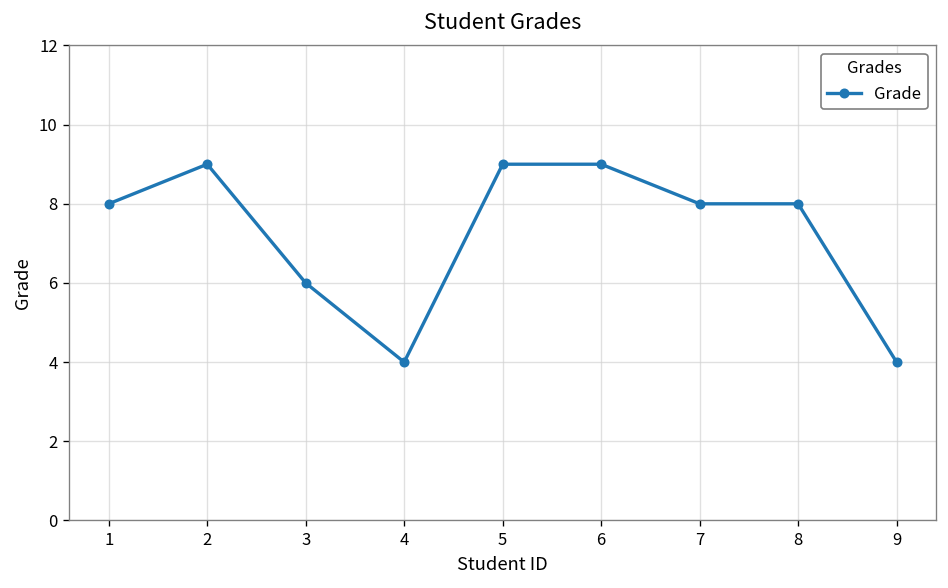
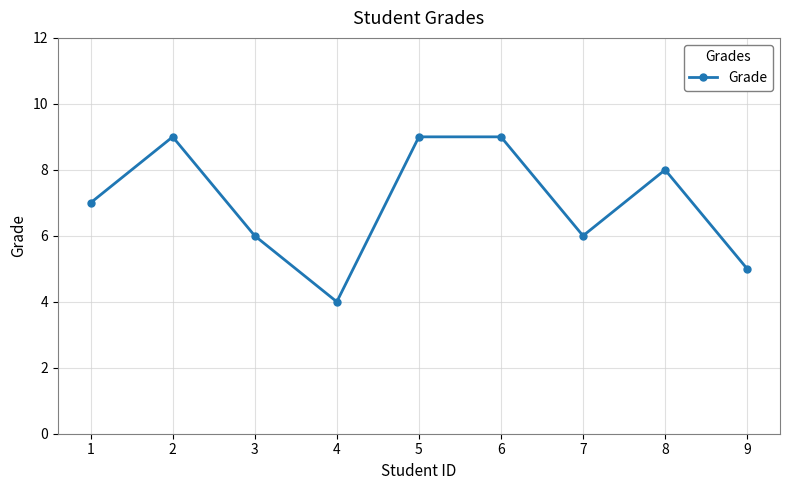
  {
-   "1": 8,
+   "1": 7,
    "2": 9,
    "3": 6,
    "4": 4,
    "5": 9,
    "6": 9,
-   "7": 8,
+   "7": 6,
    "8": 8,
-   "9": 4
+   "9": 5
  }
